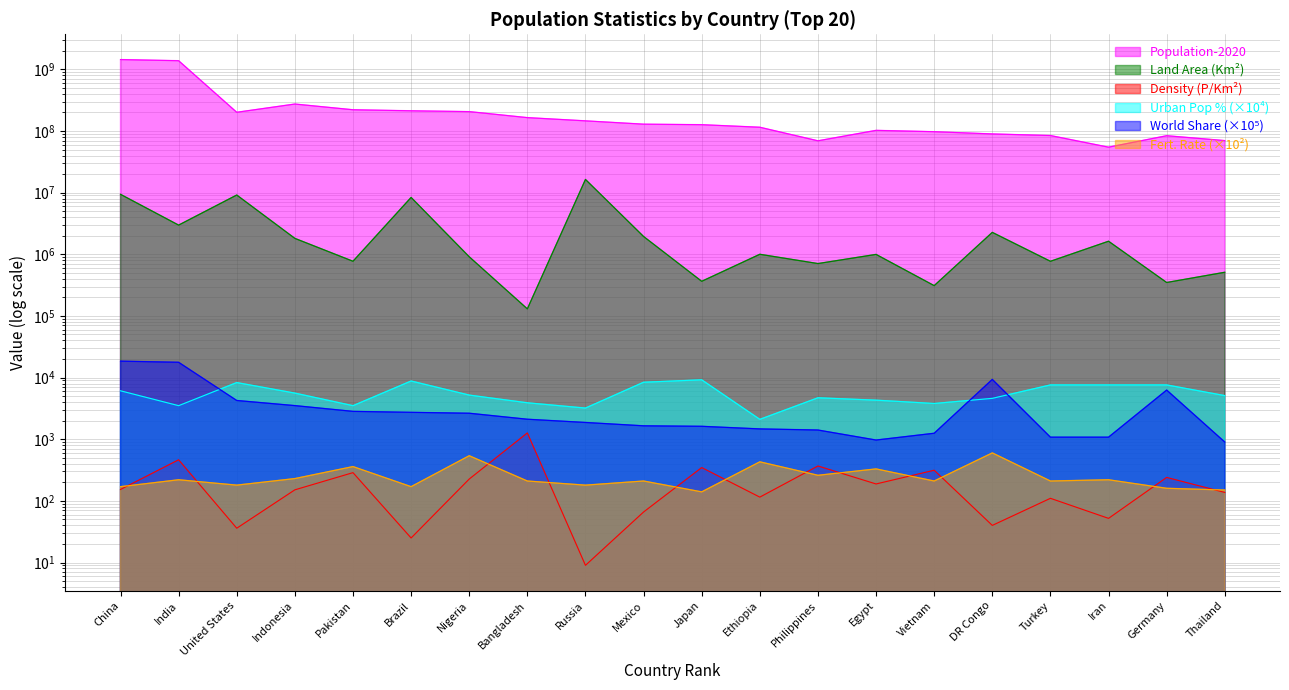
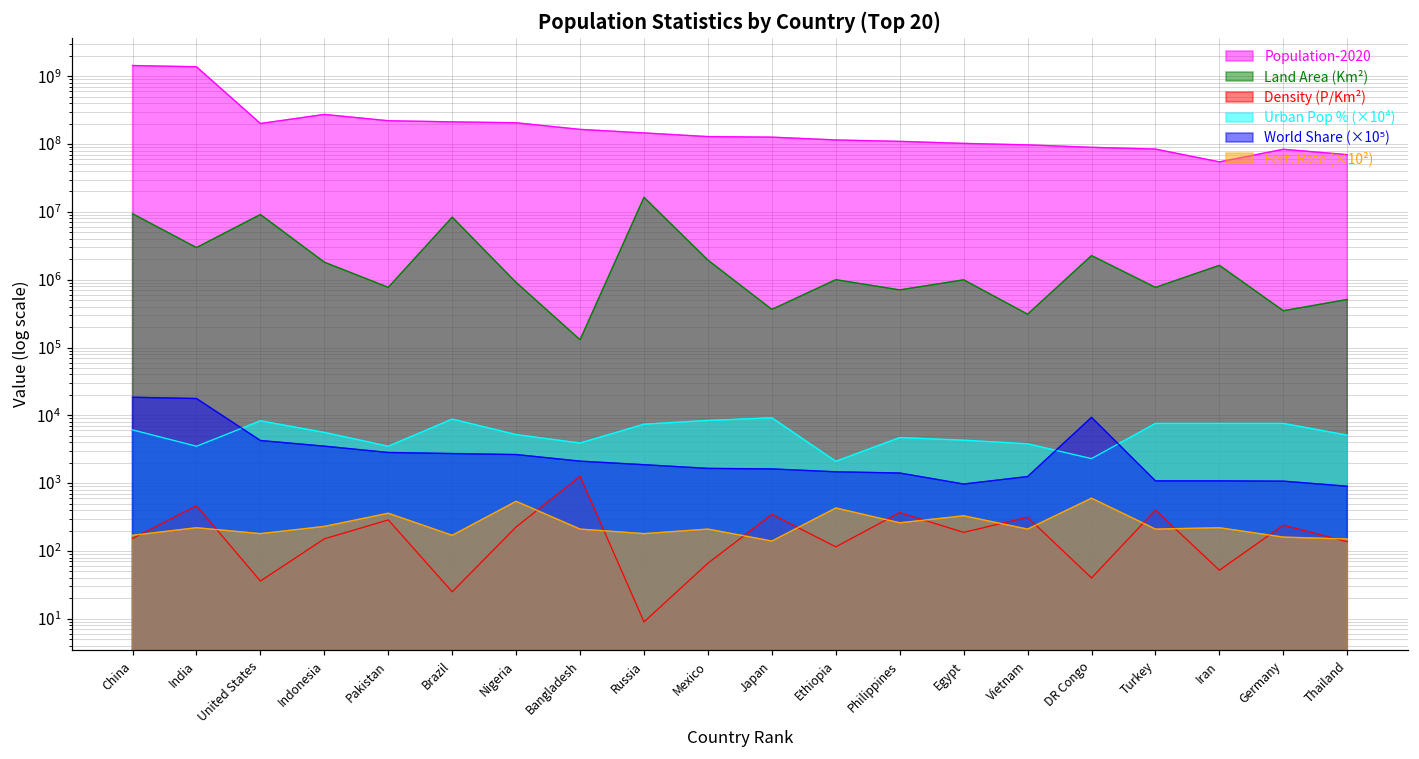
  {
    "Population-2020": {
      "China": 1400000000,
      "India": 1400000000,
      "United States": 200000000,
      "Indonesia": 300000000,
      "Pakistan": 220000000,
      "Brazil": 210000000,
      "Nigeria": 210000000,
      "Bangladesh": 160000000,
      "Russia": 150000000,
      "Mexico": 130000000,
      "Japan": 130000000,
      "Ethiopia": 110000000,
-     "Philippines": 70000000,
+     "Philippines": 110000000,
      "Egypt": 100000000,
      "Vietnam": 100000000,
      "DR Congo": 90000000,
      "Turkey": 80000000,
      "Iran": 50000000,
      "Germany": 80000000,
      "Thailand": 70000000
    },
    "Land Area (Km²)": {
      "China": 9000000,
      "India": 3000000,
      "United States": 9000000,
      "Indonesia": 1800000,
      "Pakistan": 800000,
      "Brazil": 8000000,
      "Nigeria": 900000,
      "Bangladesh": 130000,
      "Russia": 16000000,
      "Mexico": 1900000,
      "Japan": 400000,
      "Ethiopia": 1000000,
      "Philippines": 700000,
      "Egypt": 1000000,
      "Vietnam": 300000,
      "DR Congo": 2300000,
      "Turkey": 800000,
      "Iran": 1600000,
      "Germany": 300000,
      "Thailand": 500000
    },
    "Density (P/Km²)": {
      "China": 150,
      "India": 500,
      "United States": 40,
      "Indonesia": 150,
      "Pakistan": 300,
      "Brazil": 25,
      "Nigeria": 230,
      "Bangladesh": 1300,
      "Russia": 9,
      "Mexico": 70,
      "Japan": 300,
      "Ethiopia": 120,
      "Philippines": 400,
      "Egypt": 190,
      "Vietnam": 300,
      "DR Congo": 40,
-     "Turkey": 110,
+     "Turkey": 400,
      "Iran": 50,
      "Germany": 240
    },
    "Urban Pop % (×10⁴)": {
      "China": 6000,
      "India": 4000,
      "United States": 8000,
      "Indonesia": 6000,
      "Pakistan": 4000,
      "Brazil": 9000,
      "Nigeria": 5000,
      "Bangladesh": 4000,
-     "Russia": 3000,
+     "Russia": 7000,
      "Mexico": 8000,
      "Japan": 9000,
      "Ethiopia": 2100,
      "Philippines": 5000,
      "Egypt": 4000,
      "Vietnam": 4000,
-     "DR Congo": 5000,
+     "DR Congo": 2300,
      "Turkey": 8000,
      "Iran": 8000,
      "Germany": 8000,
      "Thailand": 5000
    },
    "World Share (×10⁵)": {
      "China": 18000,
      "India": 18000,
      "United States": 4000,
      "Indonesia": 4000,
      "Pakistan": 3000,
      "Brazil": 3000,
      "Nigeria": 2600,
      "Bangladesh": 2100,
      "Russia": 1900,
      "Mexico": 1700,
      "Japan": 1600,
      "Ethiopia": 1500,
      "Philippines": 1400,
      "Egypt": 1000,
      "Vietnam": 1300,
      "DR Congo": 9000,
      "Turkey": 1100,
      "Iran": 1100,
-     "Germany": 6000,
+     "Germany": 1100,
      "Thailand": 900
    },
    "Fert. Rate (×10²)": {
      "China": 170,
      "India": 220,
      "United States": 180,
      "Indonesia": 230,
      "Pakistan": 400,
      "Brazil": 170,
      "Nigeria": 500,
      "Bangladesh": 210,
      "Russia": 180,
      "Mexico": 210,
      "Japan": 140,
      "Ethiopia": 400,
      "Philippines": 260,
      "Egypt": 300,
      "Vietnam": 210,
      "DR Congo": 600,
      "Turkey": 210,
      "Iran": 220,
      "Germany": 160
    }
  }
